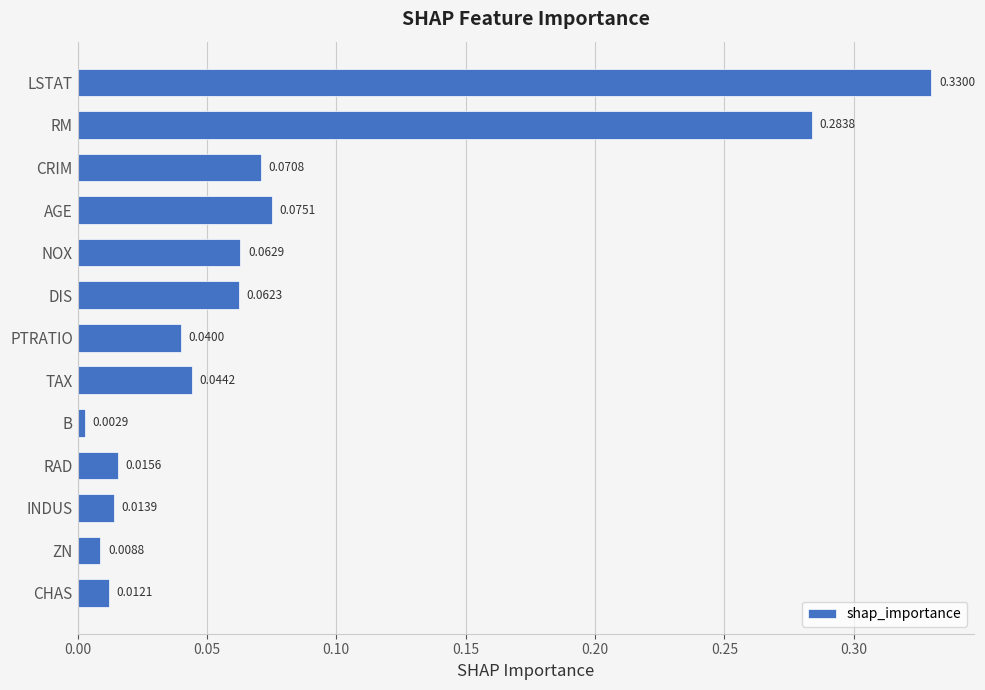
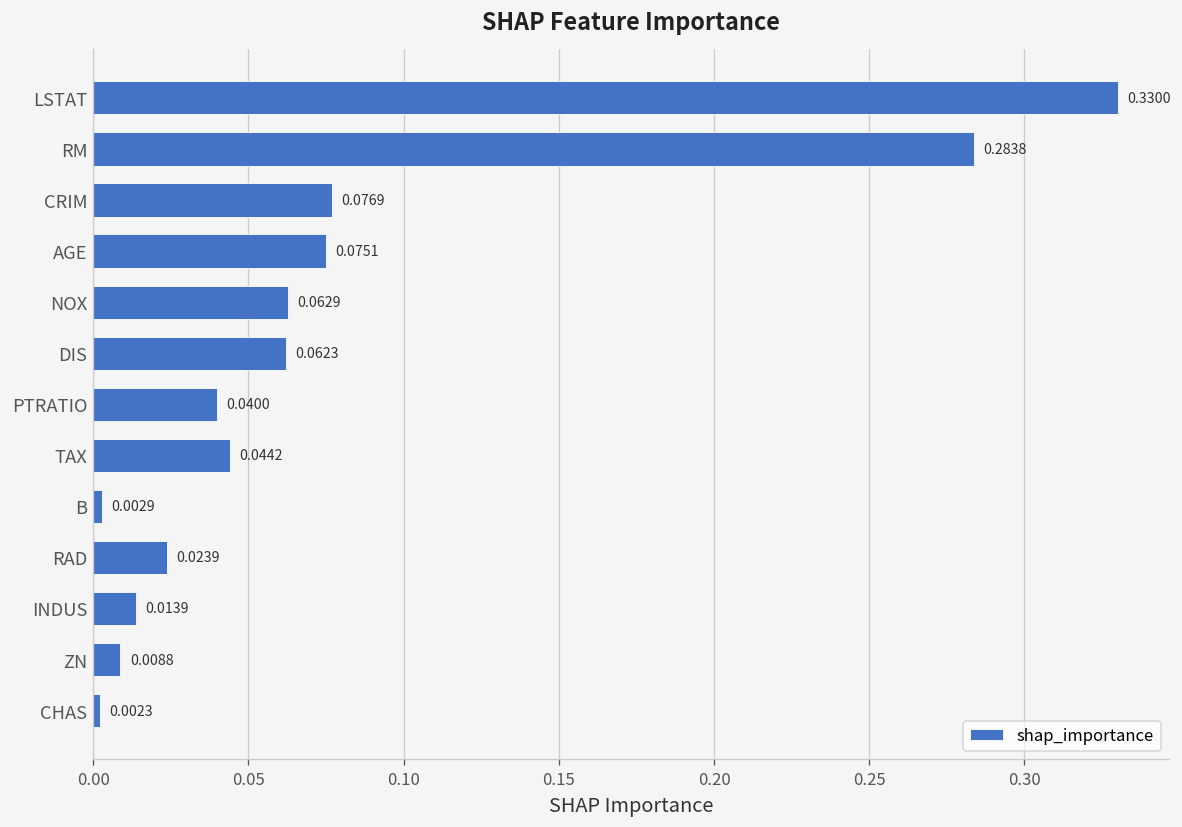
  {
    "LSTAT": 0.3300,
    "RM": 0.2838,
-   "CRIM": 0.0708,
+   "CRIM": 0.0769,
    "AGE": 0.0751,
    "NOX": 0.0629,
    "DIS": 0.0623,
    "PTRATIO": 0.0400,
    "TAX": 0.0442,
    "B": 0.0029,
-   "RAD": 0.0156,
+   "RAD": 0.0239,
    "INDUS": 0.0139,
    "ZN": 0.0088,
-   "CHAS": 0.0121
+   "CHAS": 0.0023
  }
